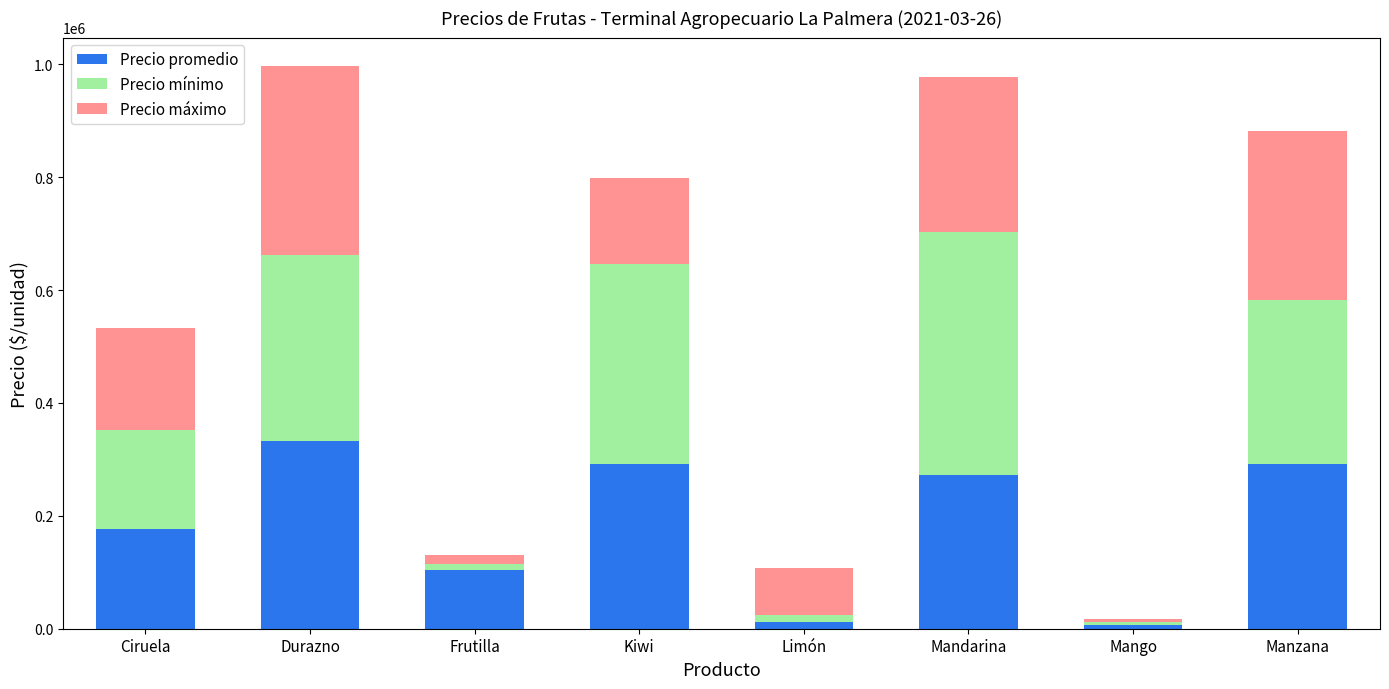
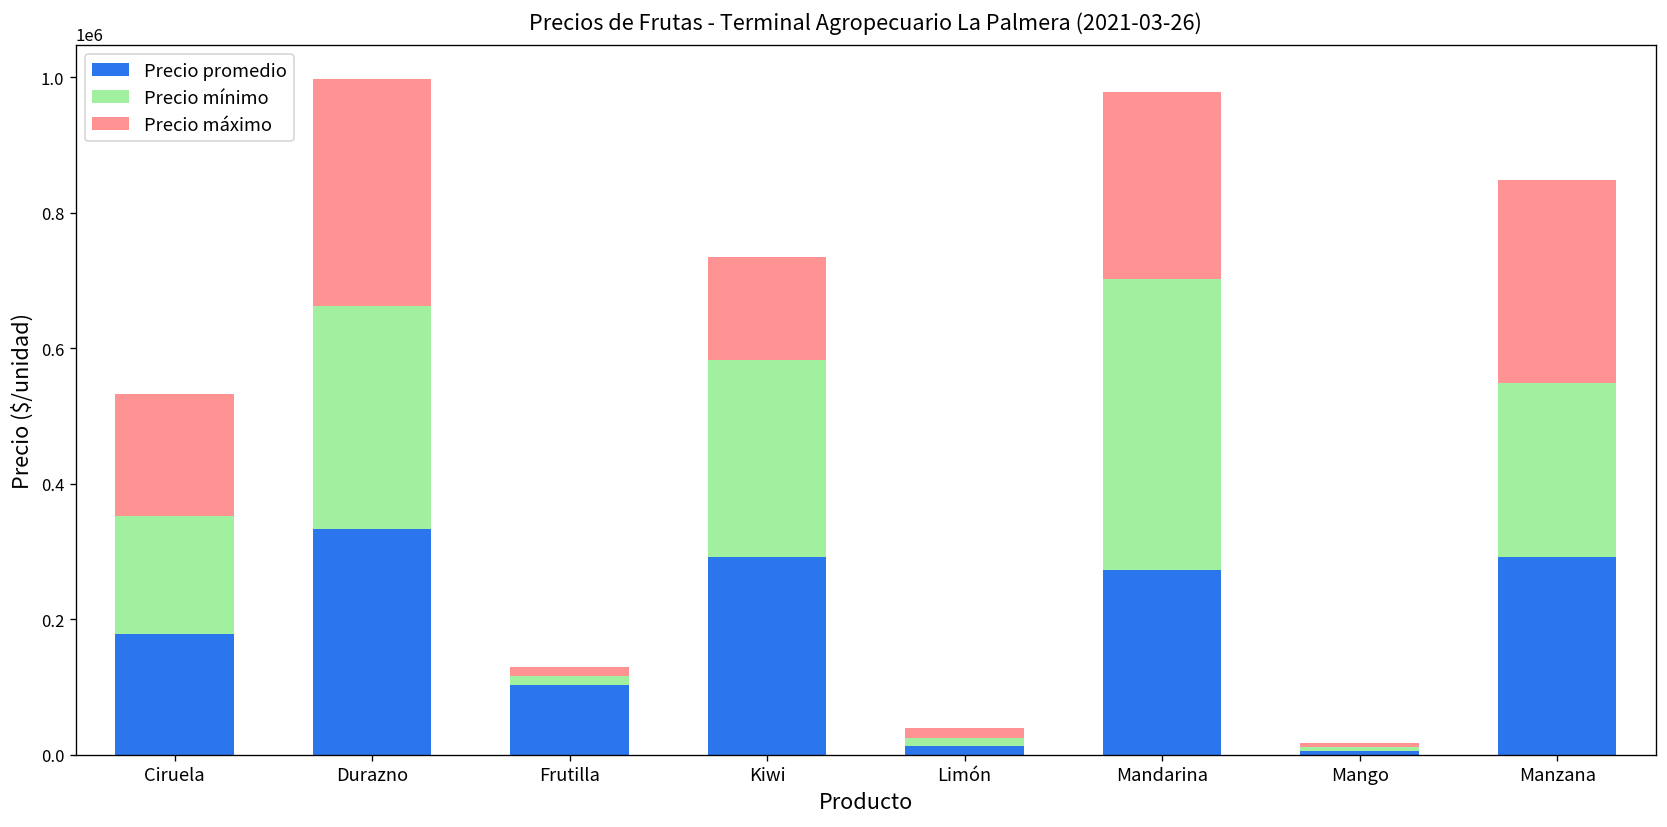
  {
    "Precio promedio": {
      "Ciruela": 180000,
      "Durazno": 330000,
      "Frutilla": 100000,
      "Kiwi": 290000,
      "Limón": 10000,
      "Mandarina": 270000,
      "Mango": 10000,
      "Manzana": 290000
    },
    "Precio mínimo": {
      "Ciruela": 180000,
      "Durazno": 330000,
      "Frutilla": 10000,
-     "Kiwi": 350000,
+     "Kiwi": 290000,
      "Limón": 10000,
      "Mandarina": 430000,
      "Mango": 10000,
-     "Manzana": 290000
+     "Manzana": 260000
    },
    "Precio máximo": {
      "Ciruela": 180000,
      "Durazno": 340000,
      "Frutilla": 10000,
      "Kiwi": 150000,
-     "Limón": 80000,
+     "Limón": 10000,
      "Mandarina": 280000,
      "Mango": 10000,
      "Manzana": 300000
    }
  }
